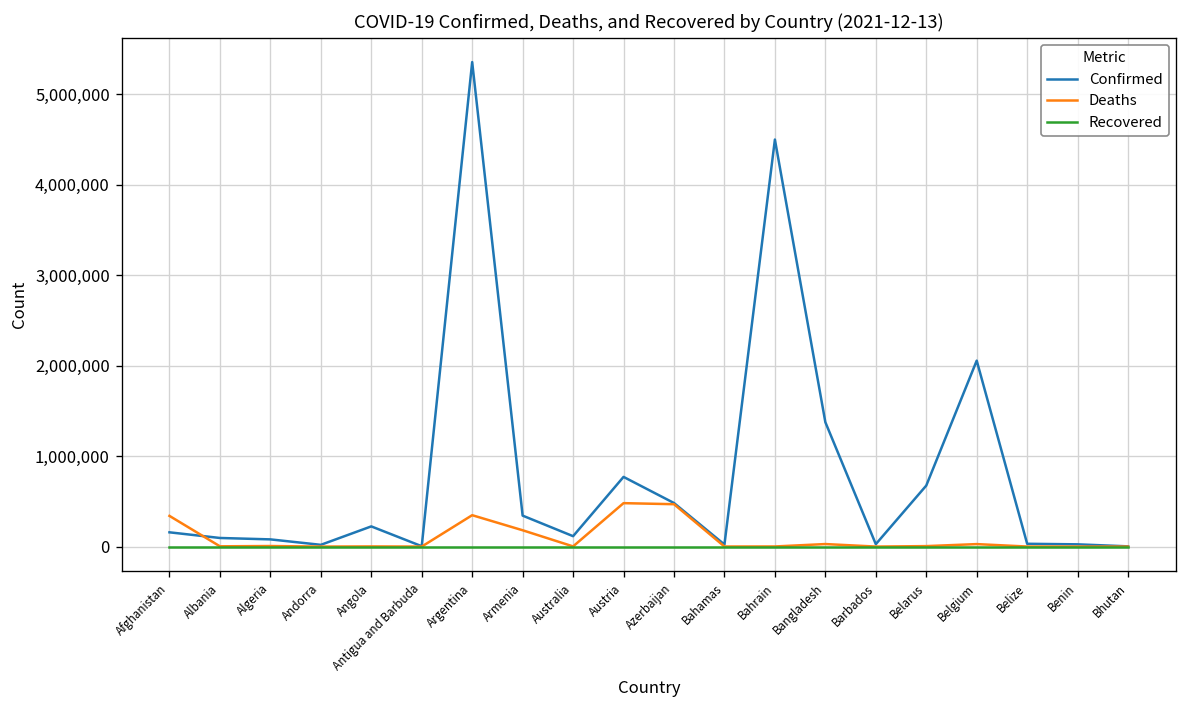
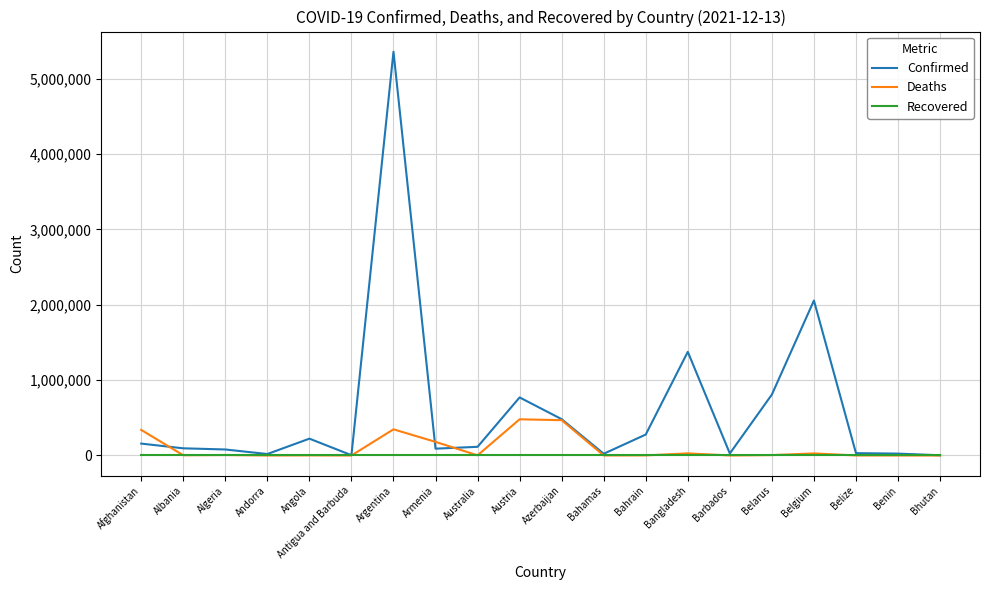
  {
    "Confirmed": {
      "Afghanistan": "200,000",
      "Albania": "100,000",
      "Algeria": "100,000",
      "Angola": "200,000",
      "Argentina": "5,400,000",
-     "Armenia": "300,000",
+     "Armenia": "100,000",
      "Australia": "100,000",
      "Austria": "800,000",
-     "Bahrain": "4,500,000",
+     "Bahrain": "300,000",
      "Bangladesh": "1,400,000",
-     "Belarus": "700,000",
+     "Belarus": "800,000",
      "Belgium": "2,100,000"
    },
    "Deaths": {
      "Afghanistan": "300,000",
      "Argentina": "300,000",
      "Armenia": "200,000",
      "Austria": "500,000"
    },
    "Recovered": {
      "Afghanistan": "0",
      "Argentina": "0",
      "Armenia": "0",
      "Austria": "0",
      "Azerbaijan": "0"
    }
  }
